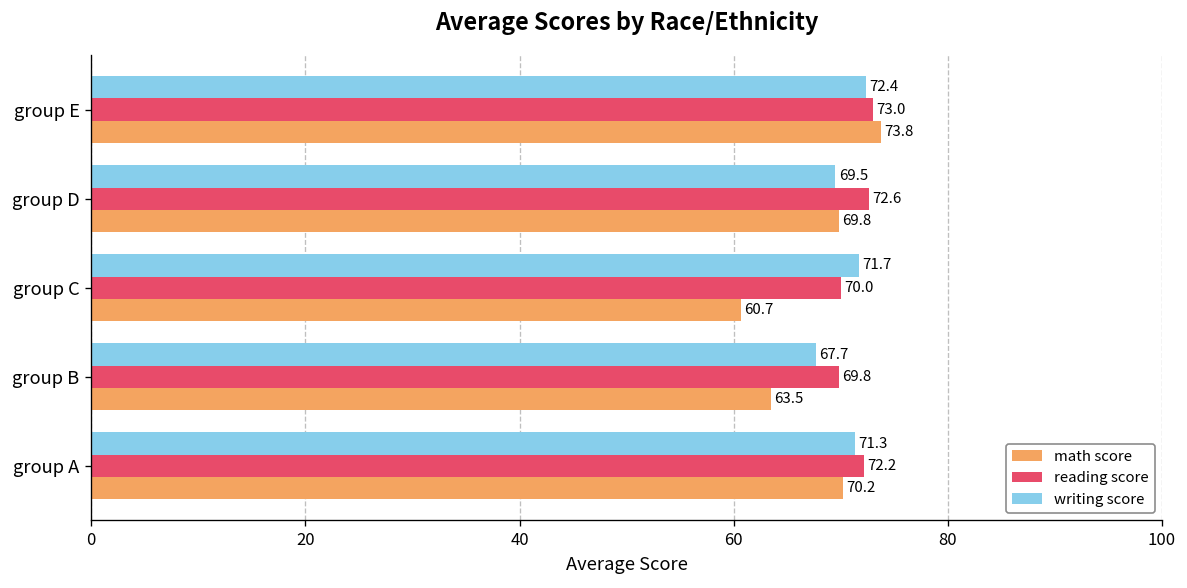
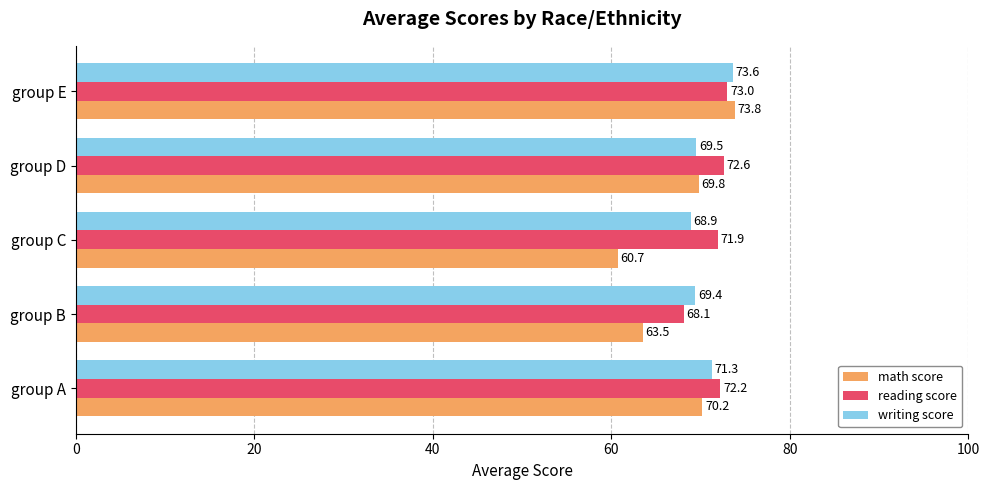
  {
    "math score": {
      "group E": 73.8,
      "group D": 69.8,
      "group C": 60.7,
      "group B": 63.5,
      "group A": 70.2
    },
    "reading score": {
      "group E": 73.0,
      "group D": 72.6,
-     "group C": 70.0,
-     "group B": 69.8,
+     "group C": 71.9,
+     "group B": 68.1,
      "group A": 72.2
    },
    "writing score": {
-     "group E": 72.4,
+     "group E": 73.6,
      "group D": 69.5,
-     "group C": 71.7,
-     "group B": 67.7,
+     "group C": 68.9,
+     "group B": 69.4,
      "group A": 71.3
    }
  }
